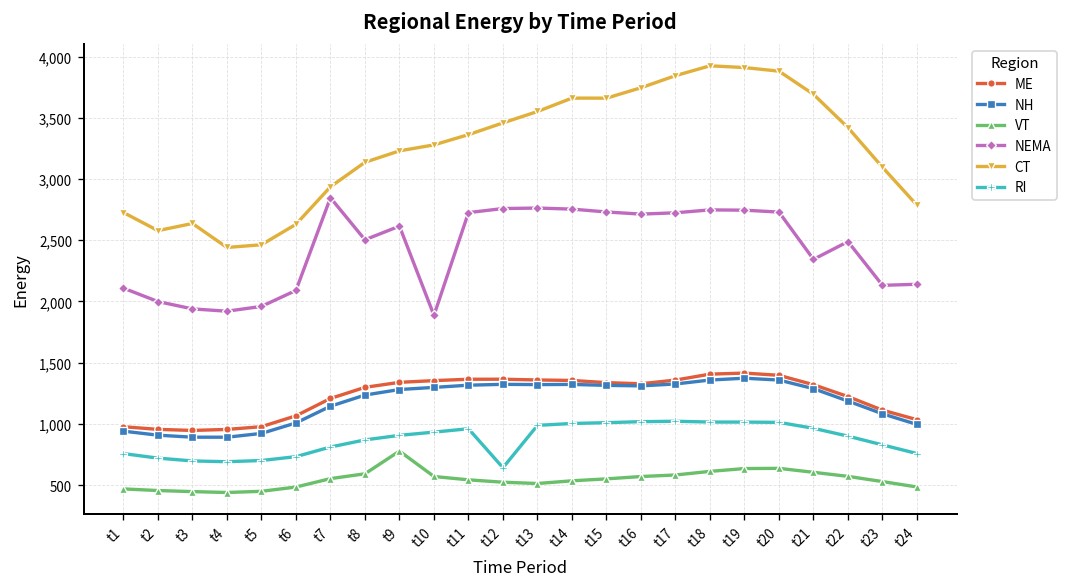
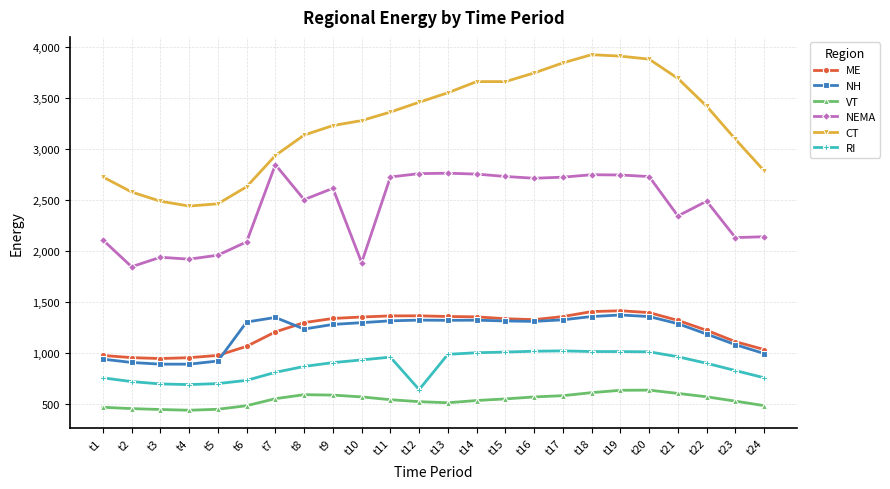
  {
    "ME": {
      "t1": "980",
      "t2": "950",
      "t3": "950",
      "t4": "950",
      "t5": "980",
      "t6": "1,070",
      "t7": "1,210",
      "t8": "1,300",
      "t9": "1,340",
      "t10": "1,350",
      "t11": "1,360",
      "t12": "1,360",
      "t13": "1,360",
      "t14": "1,350",
      "t17": "1,360",
      "t18": "1,410",
      "t19": "1,410",
      "t20": "1,400",
      "t21": "1,320",
      "t22": "1,220",
      "t23": "1,110",
      "t24": "1,030"
    },
    "NH": {
      "t1": "940",
      "t2": "910",
      "t3": "890",
      "t4": "890",
      "t5": "920",
-     "t6": "1,010",
-     "t7": "1,140",
+     "t6": "1,300",
+     "t7": "1,350",
      "t8": "1,240",
      "t9": "1,280",
      "t10": "1,300",
      "t11": "1,320",
      "t12": "1,320",
      "t13": "1,320",
      "t14": "1,320",
      "t17": "1,330",
      "t18": "1,360",
      "t19": "1,370",
      "t20": "1,360",
      "t21": "1,290",
      "t22": "1,190",
      "t23": "1,080",
      "t24": "1,000"
    },
    "VT": {
      "t1": "470",
      "t2": "450",
      "t3": "450",
      "t4": "440",
      "t5": "450",
      "t6": "480",
      "t7": "550",
      "t8": "590",
-     "t9": "780",
+     "t9": "590",
      "t10": "570",
      "t11": "540",
      "t12": "520",
      "t13": "510",
      "t14": "530",
      "t15": "550",
      "t16": "570",
      "t17": "580",
      "t18": "610",
      "t19": "630",
      "t20": "640",
      "t21": "600",
      "t22": "570",
      "t23": "530",
      "t24": "480"
    },
    "NEMA": {
      "t1": "2,110",
-     "t2": "2,000",
+     "t2": "1,850",
      "t3": "1,940",
      "t4": "1,920",
      "t5": "1,960",
      "t6": "2,090",
      "t7": "2,850",
      "t8": "2,500",
      "t9": "2,620",
      "t10": "1,890",
      "t11": "2,730",
      "t12": "2,760",
      "t13": "2,760",
      "t14": "2,750",
      "t15": "2,730",
      "t16": "2,710",
      "t17": "2,720",
      "t18": "2,750",
      "t19": "2,750",
      "t20": "2,730",
      "t21": "2,340",
      "t22": "2,490",
      "t23": "2,130",
      "t24": "2,140"
    },
    "CT": {
      "t1": "2,730",
      "t2": "2,580",
-     "t3": "2,640",
+     "t3": "2,490",
      "t4": "2,440",
      "t5": "2,460",
      "t6": "2,630",
      "t7": "2,940",
      "t8": "3,140",
      "t9": "3,230",
      "t10": "3,280",
      "t11": "3,360",
      "t12": "3,460",
      "t13": "3,550",
      "t14": "3,660",
      "t15": "3,660",
      "t16": "3,750",
      "t17": "3,850",
      "t18": "3,930",
      "t19": "3,910",
      "t20": "3,880",
      "t21": "3,690",
      "t22": "3,420",
      "t23": "3,100",
      "t24": "2,790"
    },
    "RI": {
      "t1": "760",
      "t2": "720",
      "t3": "700",
      "t4": "690",
      "t5": "700",
      "t6": "730",
      "t7": "810",
      "t8": "870",
      "t9": "910",
      "t10": "930",
      "t11": "960",
      "t12": "640",
      "t13": "990",
      "t14": "1,000",
      "t15": "1,010",
      "t16": "1,020",
      "t17": "1,020",
      "t18": "1,010",
      "t19": "1,010",
      "t20": "1,010",
      "t21": "960",
      "t22": "900",
      "t23": "830",
      "t24": "760"
    }
  }
